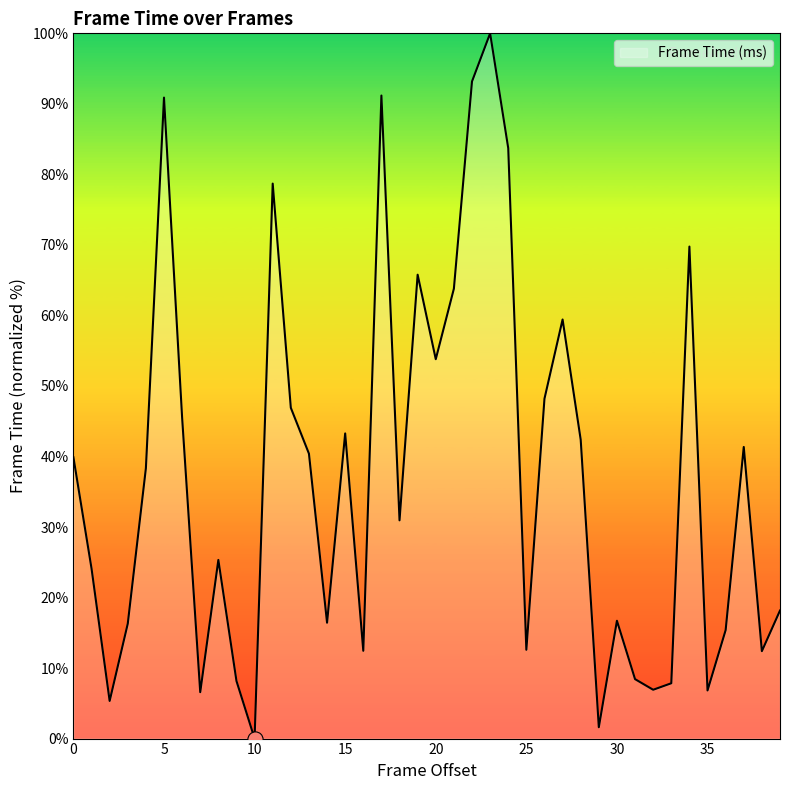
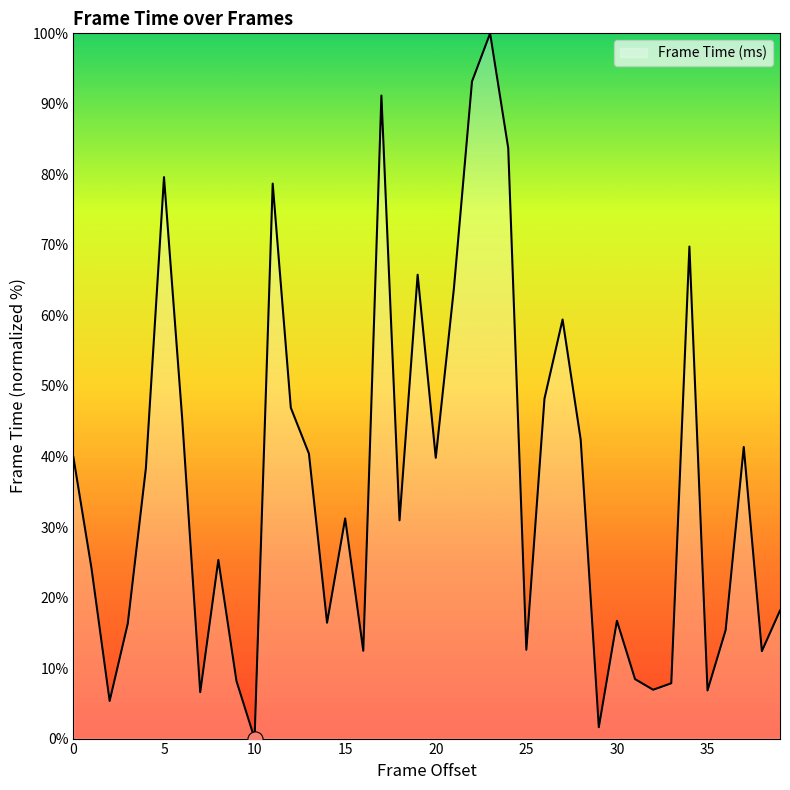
  {
    "Frame Time (ms)": {
      "0": "40%",
-     "5": "91%",
-     "15": "43%",
-     "20": "54%",
+     "5": "80%",
+     "15": "31%",
+     "20": "40%",
      "25": "13%",
      "30": "17%",
      "35": "7%"
    }
  }
